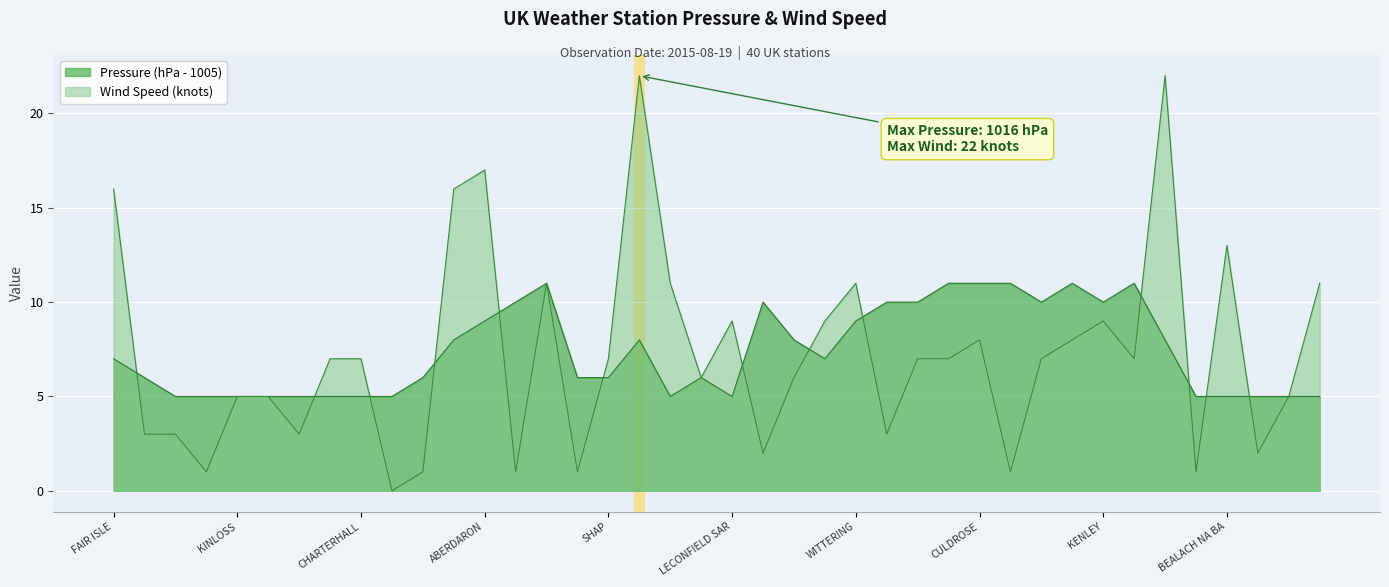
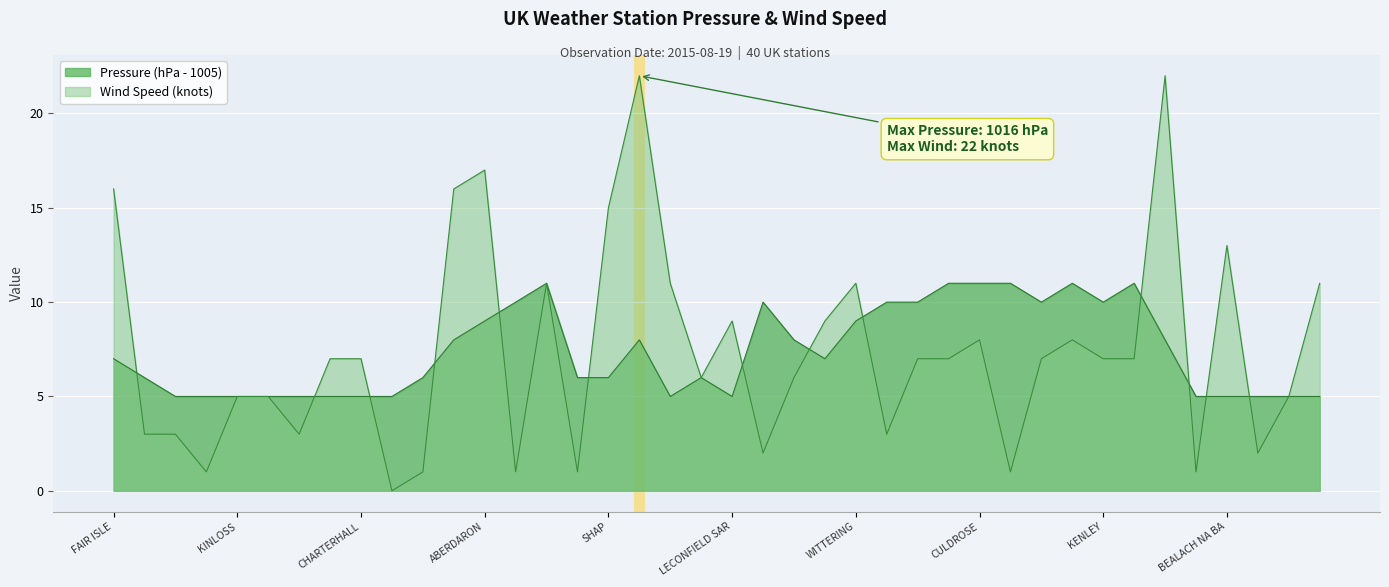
  {
    "Pressure (hPa - 1005)": {
      "FAIR ISLE": 7,
      "CHARTERHALL": 5,
      "ABERDARON": 9,
      "SHAP": 6,
      "LECONFIELD SAR": 5,
      "WITTERING": 9,
      "CULDROSE": 11,
      "KENLEY": 10,
      "BEALACH NA BA": 5
    },
    "Wind Speed (knots)": {
      "FAIR ISLE": 16,
      "CHARTERHALL": 7,
      "ABERDARON": 17,
-     "SHAP": 7,
+     "SHAP": 15,
      "LECONFIELD SAR": 9,
      "WITTERING": 11,
      "CULDROSE": 8,
-     "KENLEY": 9,
+     "KENLEY": 7,
      "BEALACH NA BA": 13
    }
  }
